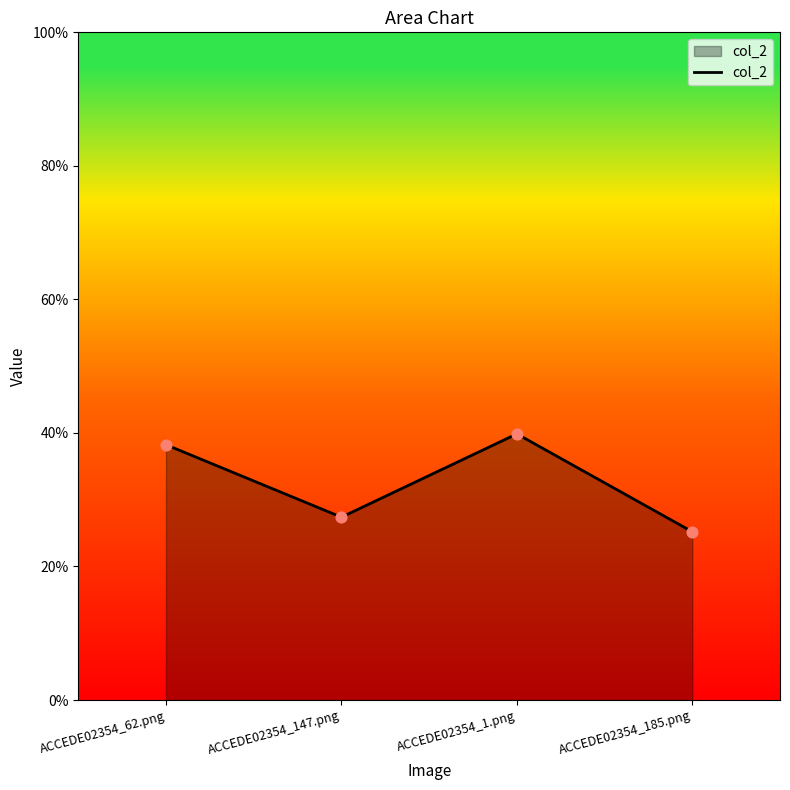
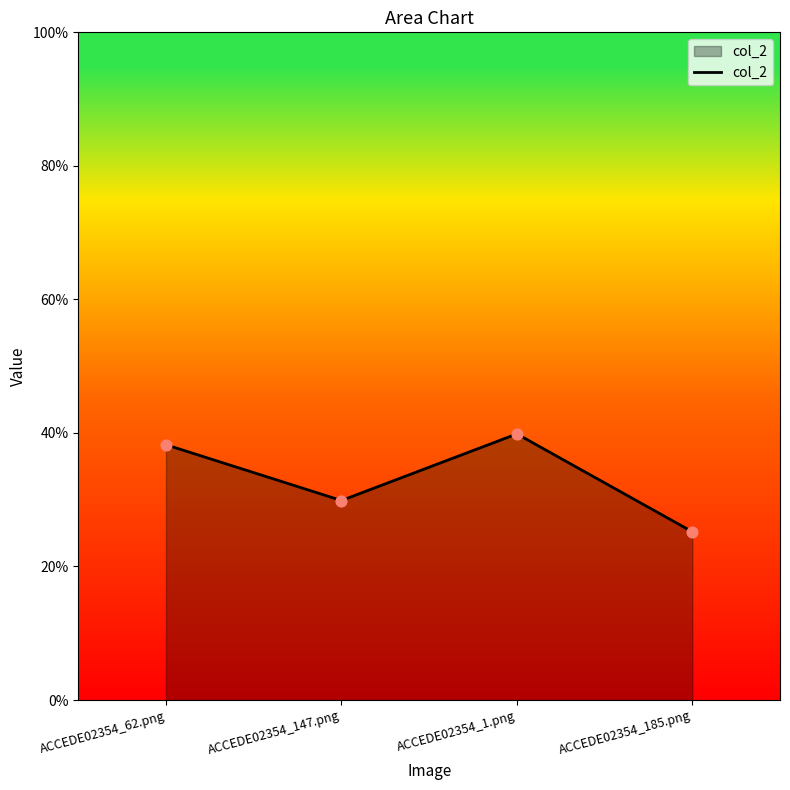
  {
    "ACCEDE02354_62.png": "38%",
-   "ACCEDE02354_147.png": "27%",
+   "ACCEDE02354_147.png": "30%",
    "ACCEDE02354_1.png": "40%",
    "ACCEDE02354_185.png": "25%"
  }
